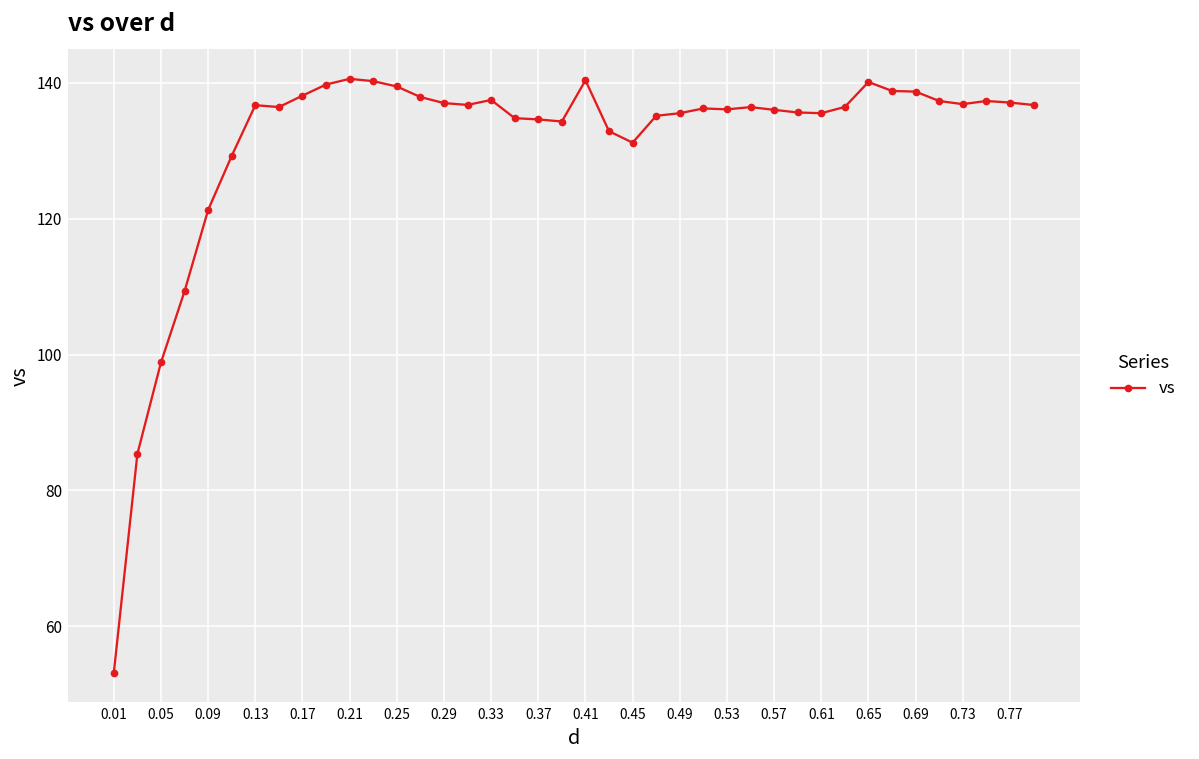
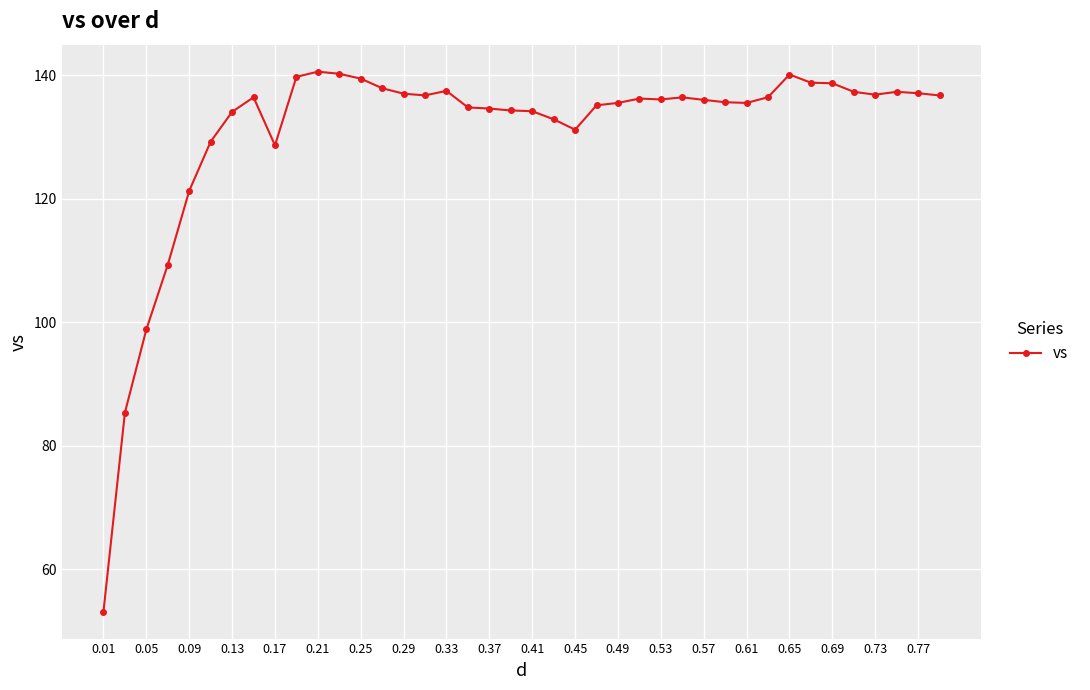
  {
    "0.01": 53,
    "0.05": 99,
    "0.09": 121,
-   "0.13": 137,
-   "0.17": 138,
+   "0.13": 134,
+   "0.17": 129,
    "0.21": 141,
    "0.25": 139,
    "0.29": 137,
    "0.33": 137,
    "0.37": 135,
-   "0.41": 140,
+   "0.41": 134,
    "0.45": 131,
    "0.49": 136,
    "0.53": 136,
    "0.57": 136,
    "0.61": 136,
    "0.65": 140,
    "0.69": 139,
    "0.73": 137,
    "0.77": 137
  }
